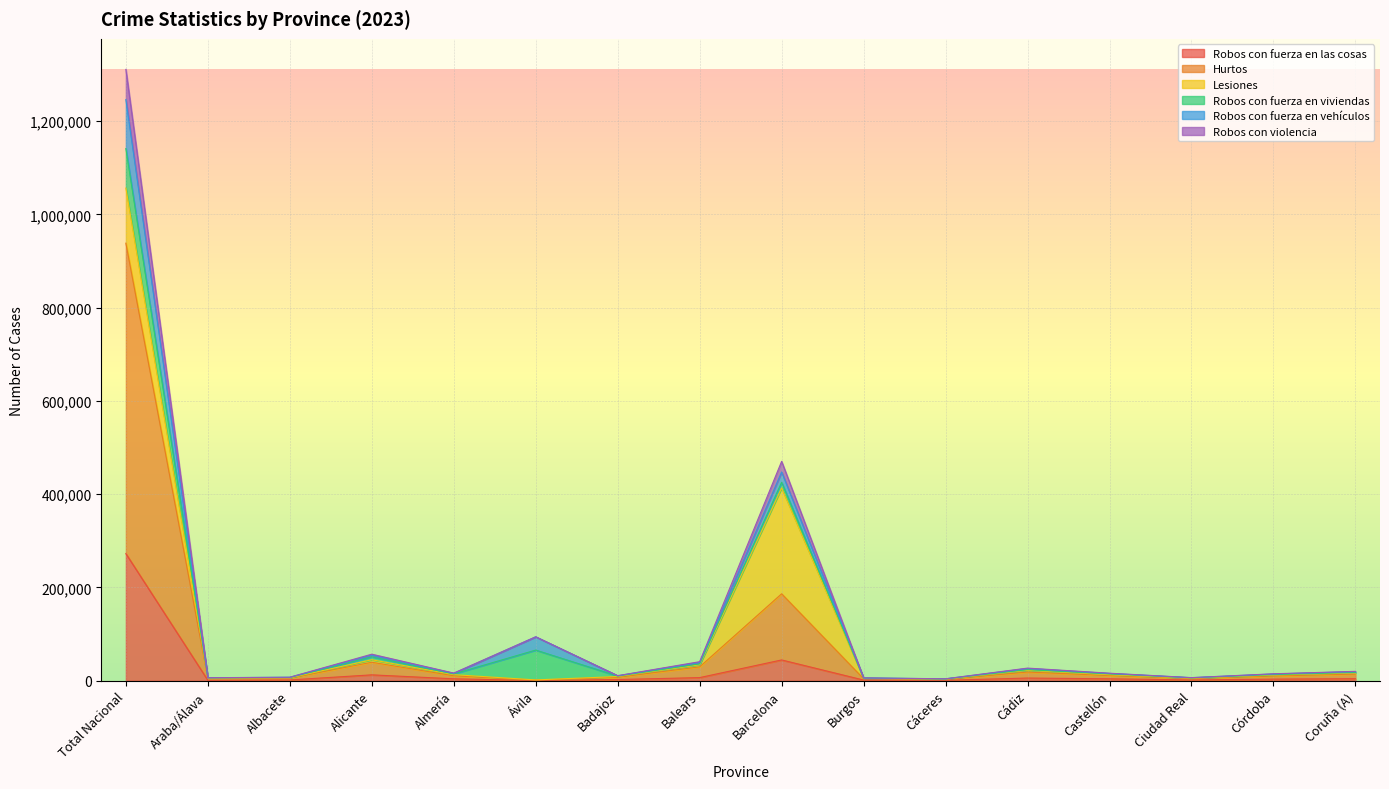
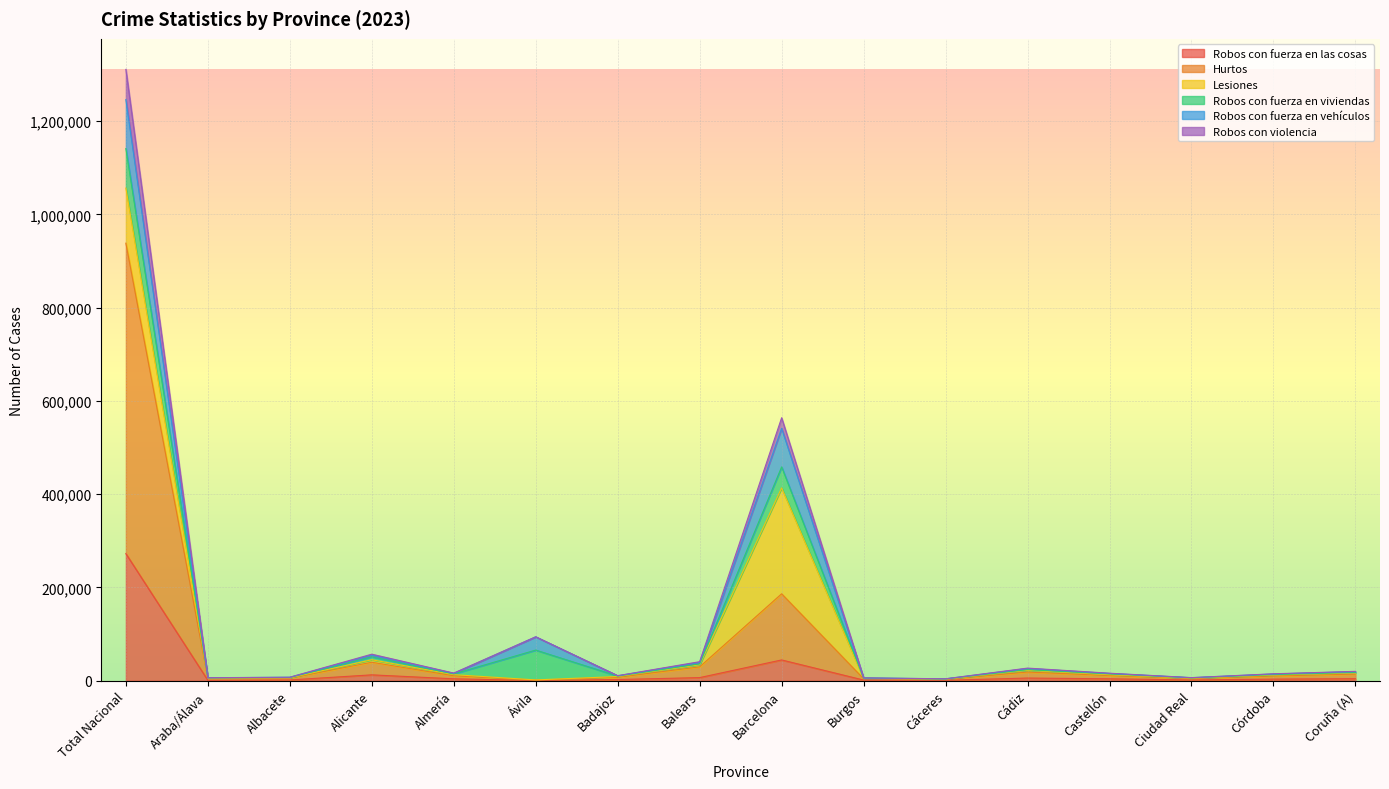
  {
    "Lesiones": {
      "Total Nacional": "120,000",
      "Barcelona": "230,000"
    },
    "Robos con fuerza en viviendas": {
      "Total Nacional": "80,000",
      "Ávila": "60,000",
-     "Barcelona": "10,000"
+     "Barcelona": "50,000"
    },
    "Robos con fuerza en vehículos": {
      "Total Nacional": "100,000",
-     "Barcelona": "20,000"
+     "Barcelona": "80,000"
    },
    "Robos con violencia": {
      "Total Nacional": "60,000",
      "Barcelona": "20,000"
    }
  }
